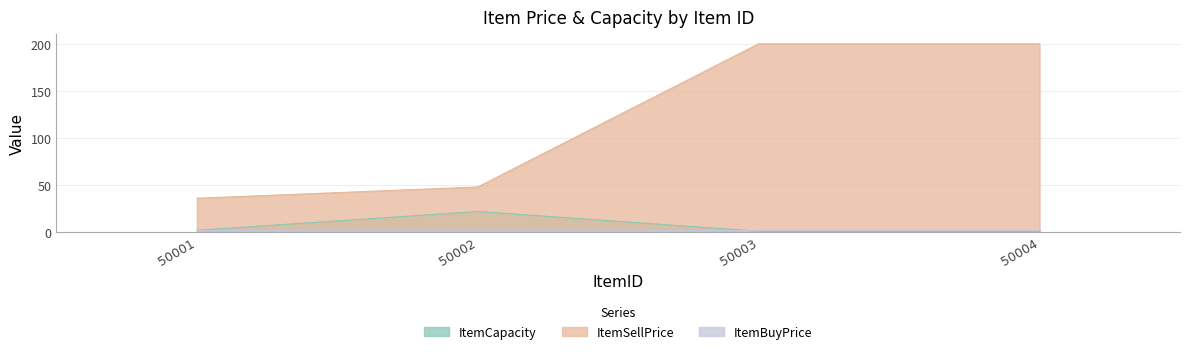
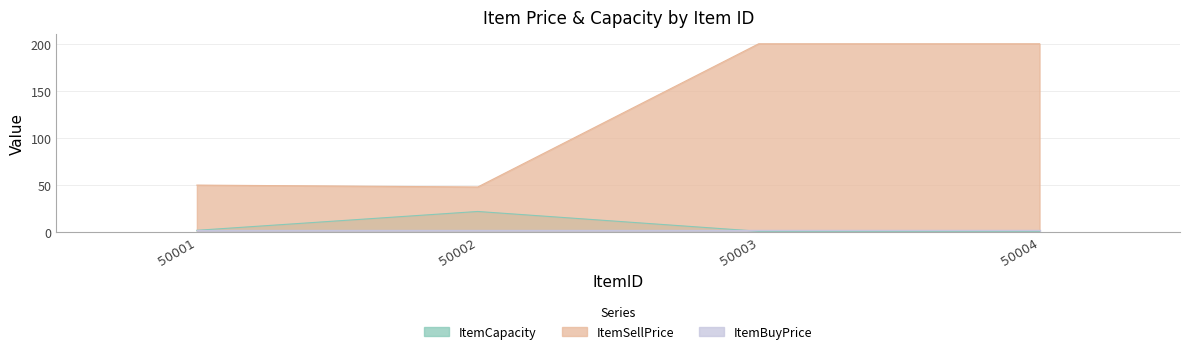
  {
    "ItemCapacity": {
      "50002": 20
    },
    "ItemSellPrice": {
-     "50001": 40,
+     "50001": 50,
      "50002": 50,
      "50003": 200,
      "50004": 200
    },
    "ItemBuyPrice": {
      "50002": 0
    }
  }
